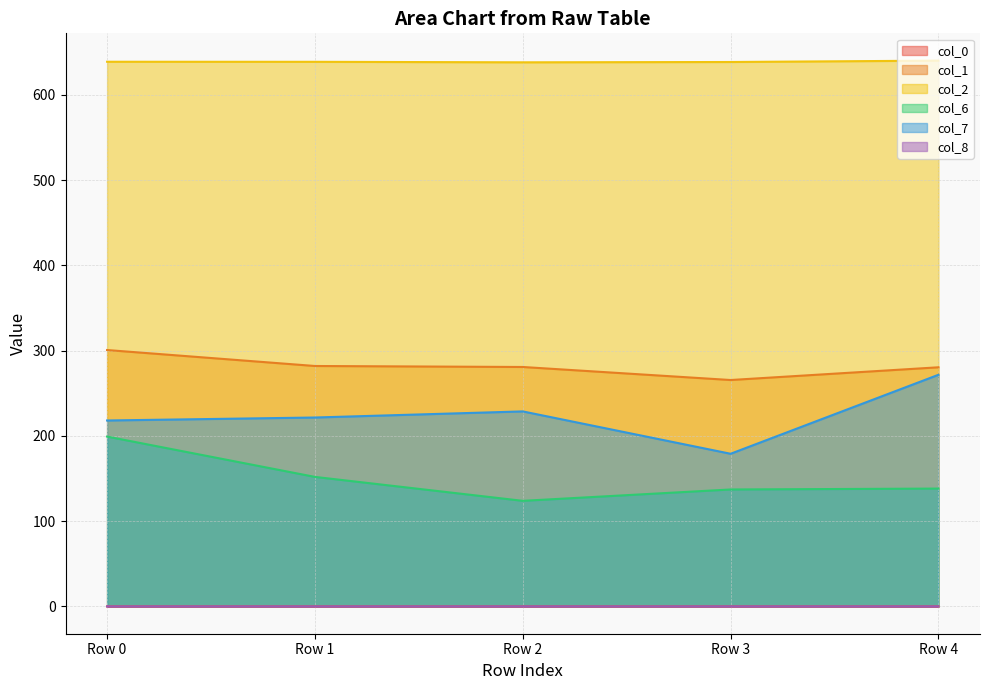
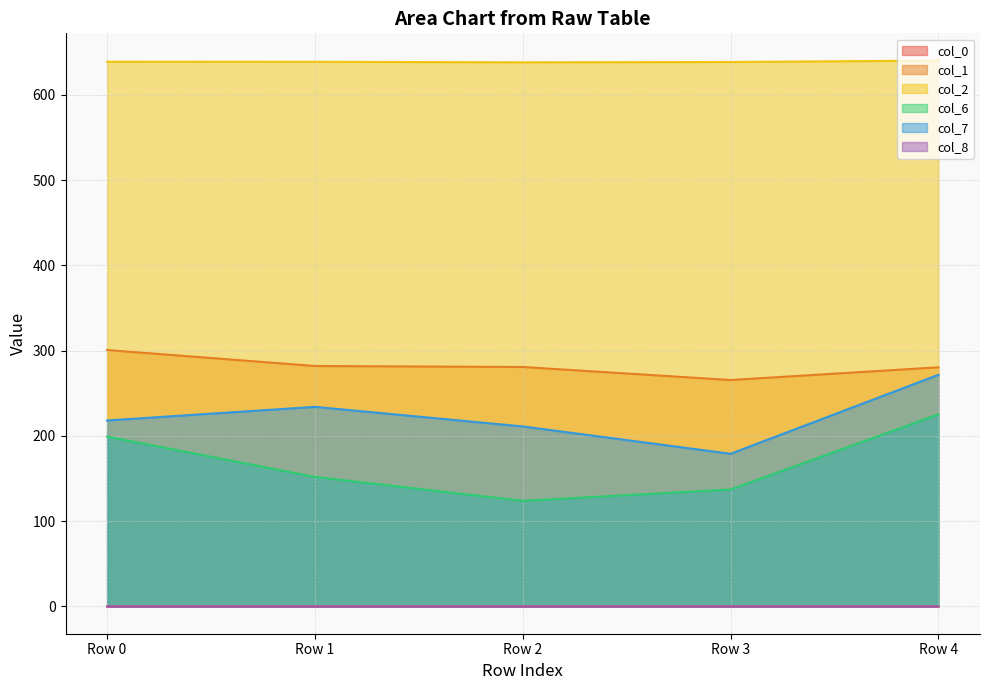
  {
    "col_8": {
      "Row 0": 0,
      "Row 1": 0,
      "Row 2": 0,
      "Row 3": 0,
      "Row 4": 0
    },
    "col_6": {
      "Row 0": 200,
      "Row 1": 150,
      "Row 2": 120,
      "Row 3": 140,
-     "Row 4": 140
+     "Row 4": 230
    },
    "col_7": {
      "Row 0": 220,
-     "Row 1": 220,
-     "Row 2": 230,
+     "Row 1": 230,
+     "Row 2": 210,
      "Row 3": 180,
      "Row 4": 270
    }
  }
